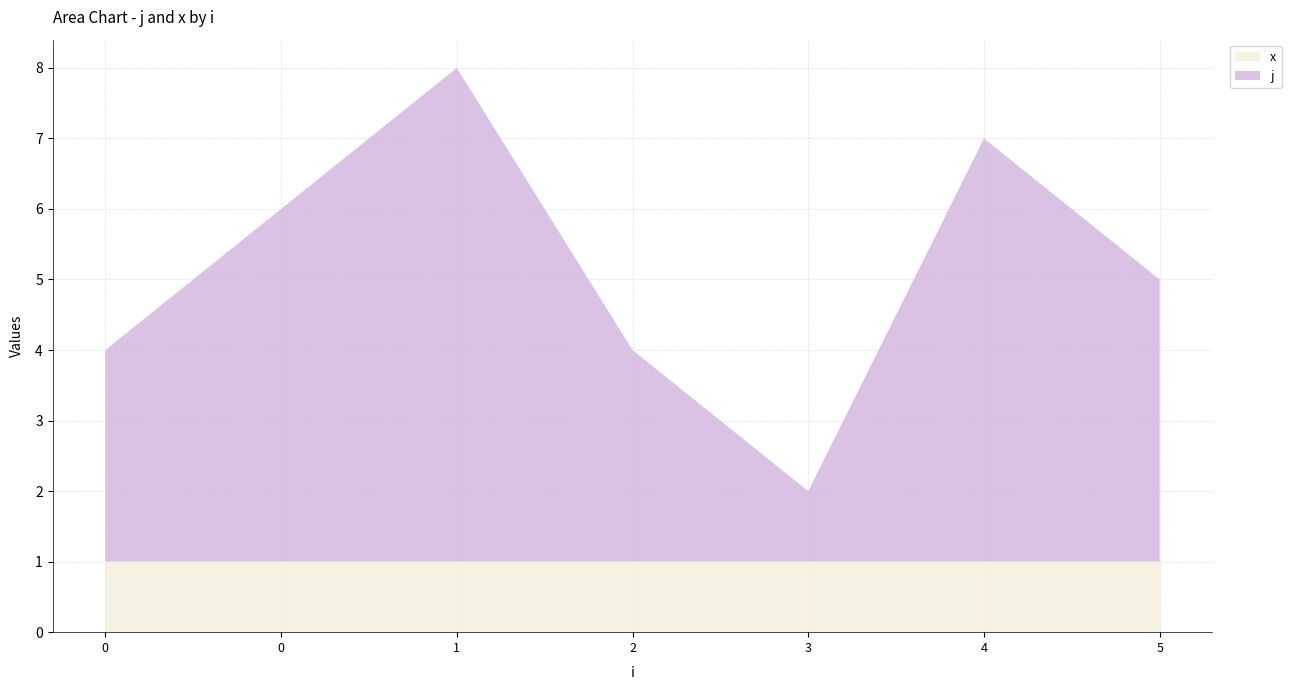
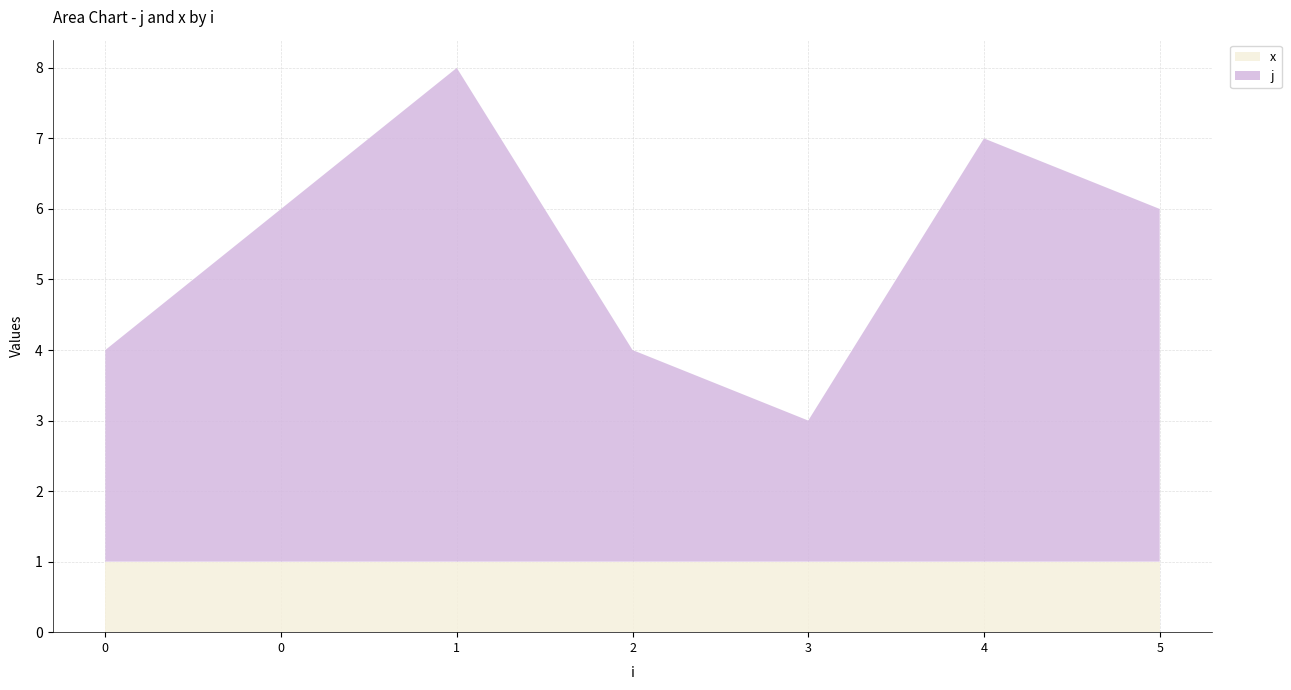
  {
    "x": {
      "1": 1,
      "2": 1,
      "3": 1,
      "4": 1,
      "5": 1
    },
    "j": {
      "1": 7,
      "2": 3,
-     "3": 1,
+     "3": 2,
      "4": 6,
-     "5": 4
+     "5": 5
    }
  }
